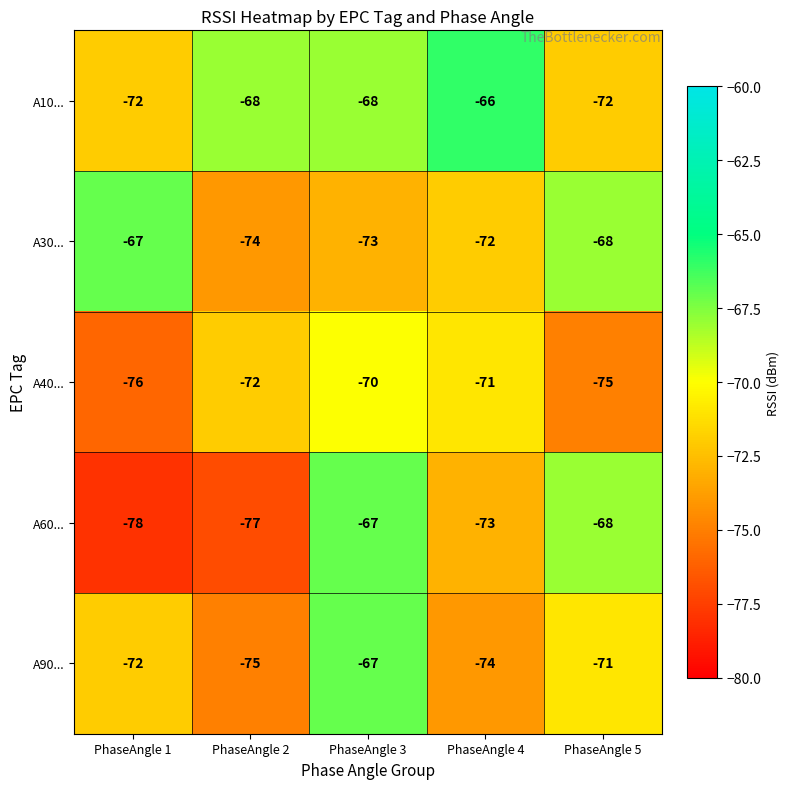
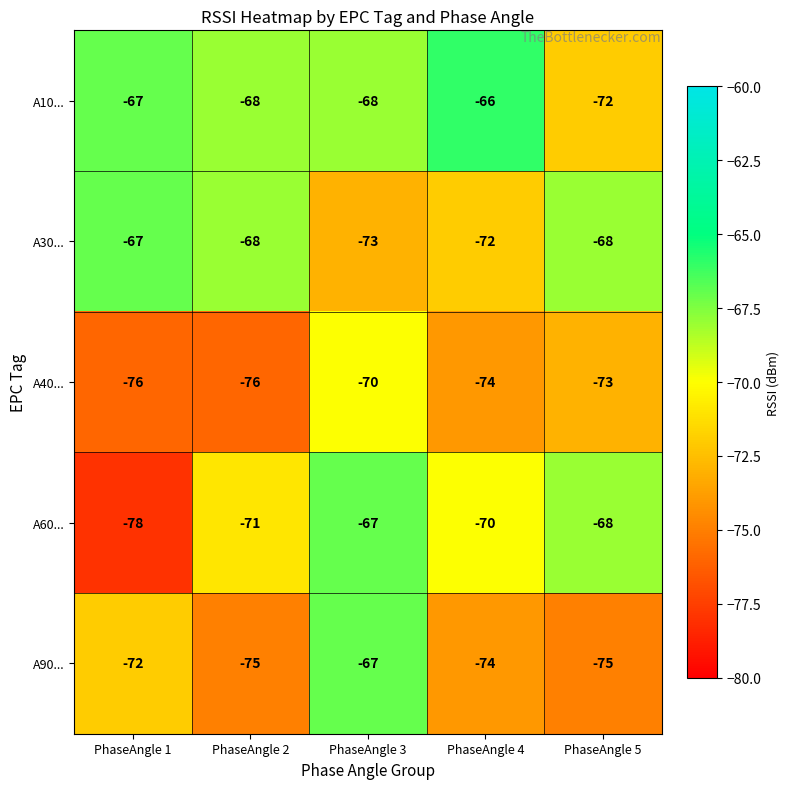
  {
    "A10...": {
-     "PhaseAngle 1": -72,
+     "PhaseAngle 1": -67,
      "PhaseAngle 2": -68,
      "PhaseAngle 3": -68,
      "PhaseAngle 4": -66
    },
    "A30...": {
      "PhaseAngle 1": -67,
-     "PhaseAngle 2": -74,
+     "PhaseAngle 2": -68,
      "PhaseAngle 3": -73,
      "PhaseAngle 4": -72,
      "PhaseAngle 5": -68
    },
    "A40...": {
      "PhaseAngle 1": -76,
-     "PhaseAngle 2": -72,
+     "PhaseAngle 2": -76,
      "PhaseAngle 3": -70,
-     "PhaseAngle 4": -71,
-     "PhaseAngle 5": -75
+     "PhaseAngle 4": -74,
+     "PhaseAngle 5": -73
    },
    "A60...": {
      "PhaseAngle 1": -78,
-     "PhaseAngle 2": -77,
+     "PhaseAngle 2": -71,
      "PhaseAngle 3": -67,
-     "PhaseAngle 4": -73,
+     "PhaseAngle 4": -70,
      "PhaseAngle 5": -68
    },
    "A90...": {
      "PhaseAngle 1": -72,
      "PhaseAngle 2": -75,
      "PhaseAngle 3": -67,
      "PhaseAngle 4": -74,
-     "PhaseAngle 5": -71
+     "PhaseAngle 5": -75
    }
  }
